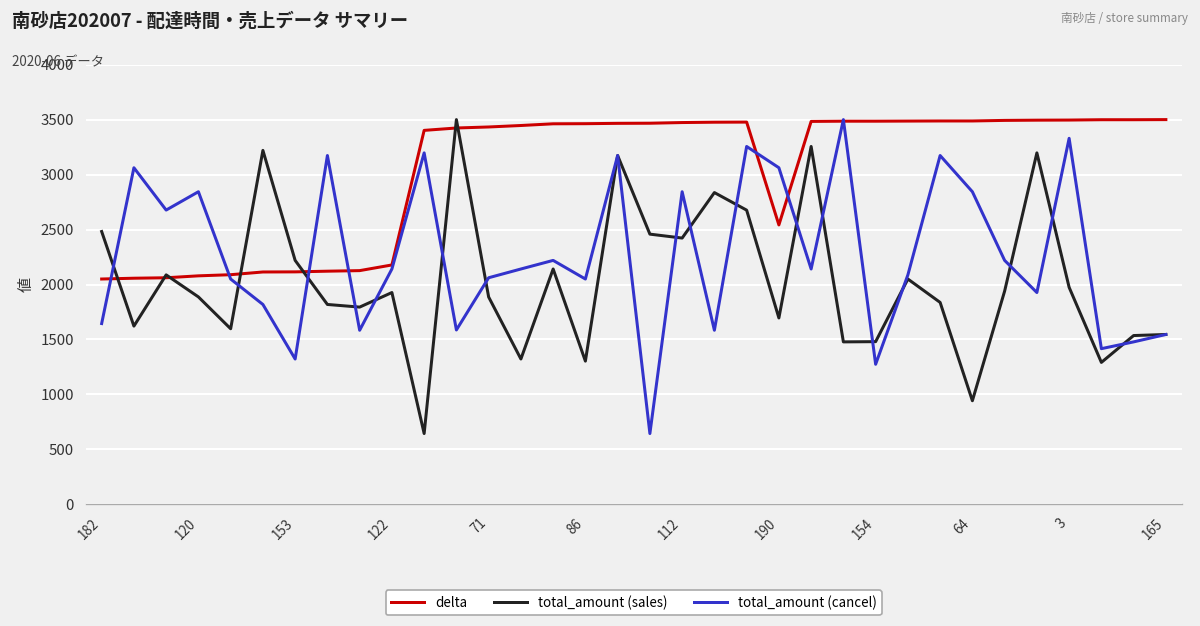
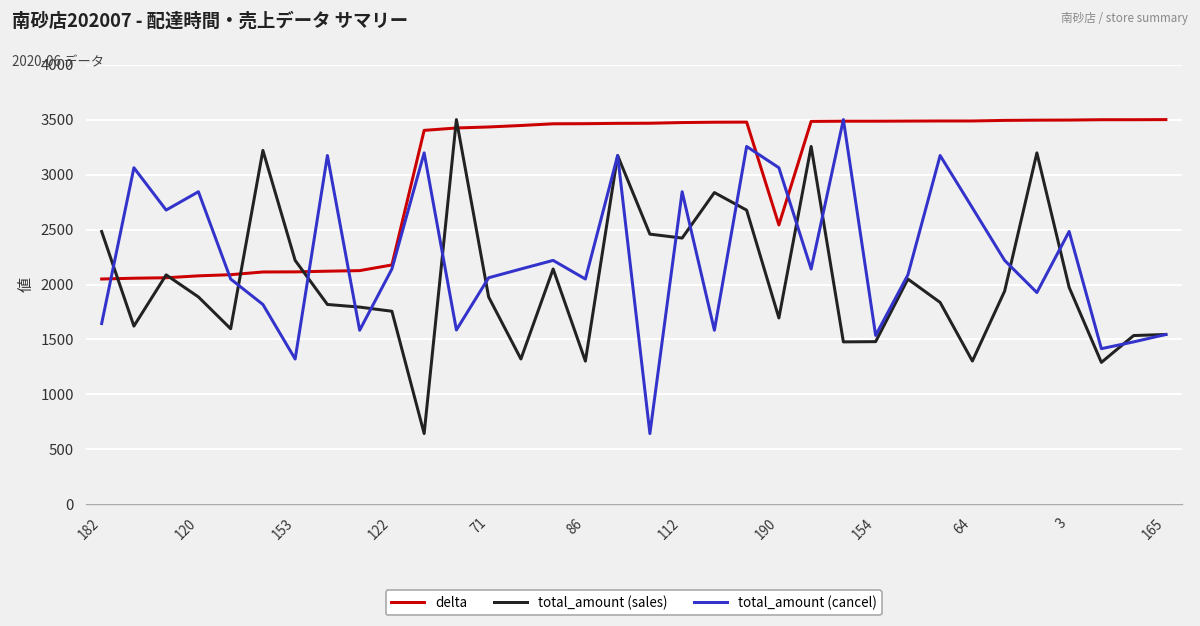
  {
    "delta": {
      "182": 2100,
      "120": 2100,
      "153": 2100,
      "122": 2200,
      "71": 3400,
      "86": 3500,
      "112": 3500,
      "190": 2500,
      "154": 3500,
      "64": 3500,
      "3": 3500,
      "165": 3500
    },
    "total_amount (sales)": {
      "182": 2500,
      "120": 1900,
      "153": 2200,
-     "122": 1900,
+     "122": 1800,
      "71": 1900,
      "86": 1300,
      "112": 2400,
      "190": 1700,
      "154": 1500,
-     "64": 900,
+     "64": 1300,
      "3": 2000
    },
    "total_amount (cancel)": {
      "182": 1600,
      "120": 2800,
      "153": 1300,
      "122": 2100,
      "71": 2100,
      "86": 2000,
      "112": 2800,
      "190": 3100,
-     "154": 1300,
-     "64": 2800,
-     "3": 3300
+     "154": 1500,
+     "64": 2700,
+     "3": 2500
    }
  }
